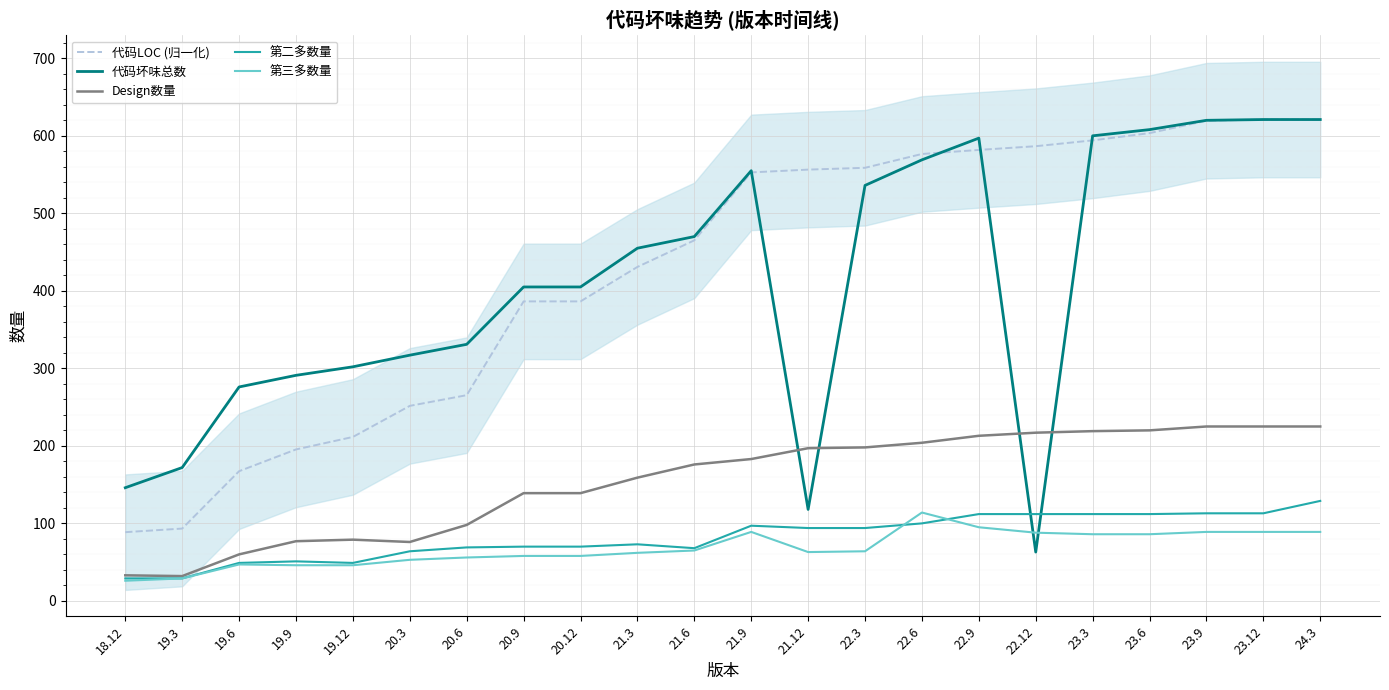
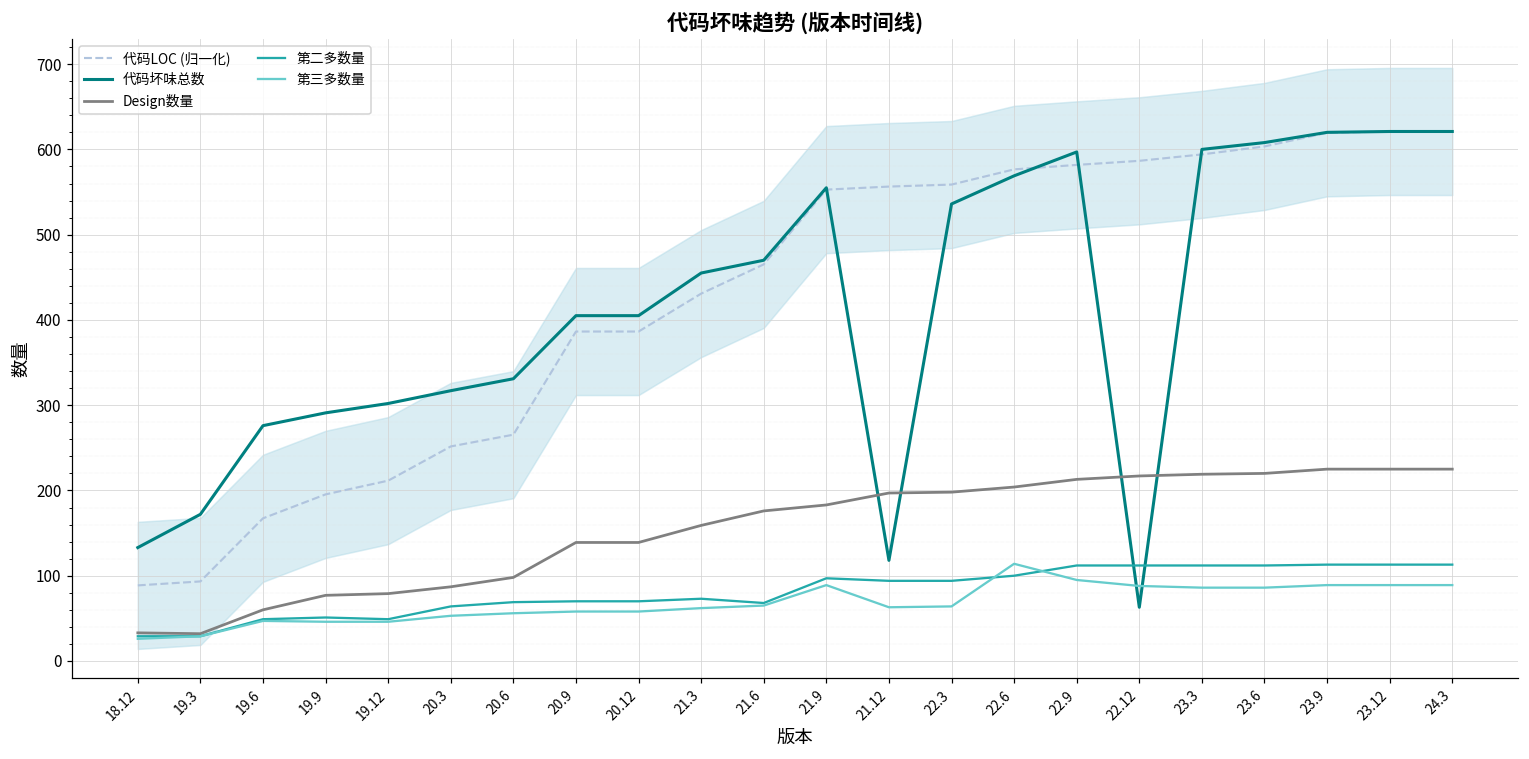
  {
    "代码坏味总数": {
-     "18.12": 150,
+     "18.12": 130,
      "19.3": 170,
      "19.6": 280,
      "19.9": 290,
      "19.12": 300,
      "20.3": 320,
      "20.6": 330,
      "20.9": 410,
      "20.12": 410,
      "21.3": 460,
      "21.6": 470,
      "21.12": 120,
      "22.3": 540,
      "22.6": 570,
      "22.9": 600,
      "22.12": 60,
      "23.3": 600,
      "23.6": 610
    },
    "Design数量": {
      "18.12": 30,
      "19.6": 60,
      "19.9": 80,
      "19.12": 80,
-     "20.3": 80,
+     "20.3": 90,
      "20.6": 100,
      "20.9": 140,
      "20.12": 140,
      "21.3": 160,
      "21.6": 180,
      "21.9": 180,
      "21.12": 200,
      "22.3": 200,
      "22.6": 200,
      "22.9": 210,
      "22.12": 220,
      "23.3": 220,
      "23.6": 220,
      "23.9": 230,
      "23.12": 230,
      "24.3": 230
    },
    "第二多数量": {
      "19.9": 50,
      "20.3": 60,
      "20.6": 70,
      "20.9": 70,
      "20.12": 70,
      "21.3": 70,
      "21.9": 100,
      "21.12": 90,
      "22.3": 90,
      "22.6": 100,
      "22.9": 110,
      "22.12": 110,
      "23.3": 110,
      "23.6": 110,
      "23.9": 110,
      "23.12": 110,
-     "24.3": 130
+     "24.3": 110
    },
    "第三多数量": {
      "19.9": 50,
      "20.3": 50,
      "20.6": 60,
      "20.9": 60,
      "20.12": 60,
      "21.3": 60,
      "21.9": 90,
      "21.12": 60,
      "22.3": 60,
      "22.6": 110,
      "22.9": 100,
      "22.12": 90,
      "23.3": 90,
      "23.6": 90,
      "23.9": 90,
      "23.12": 90,
      "24.3": 90
    }
  }
